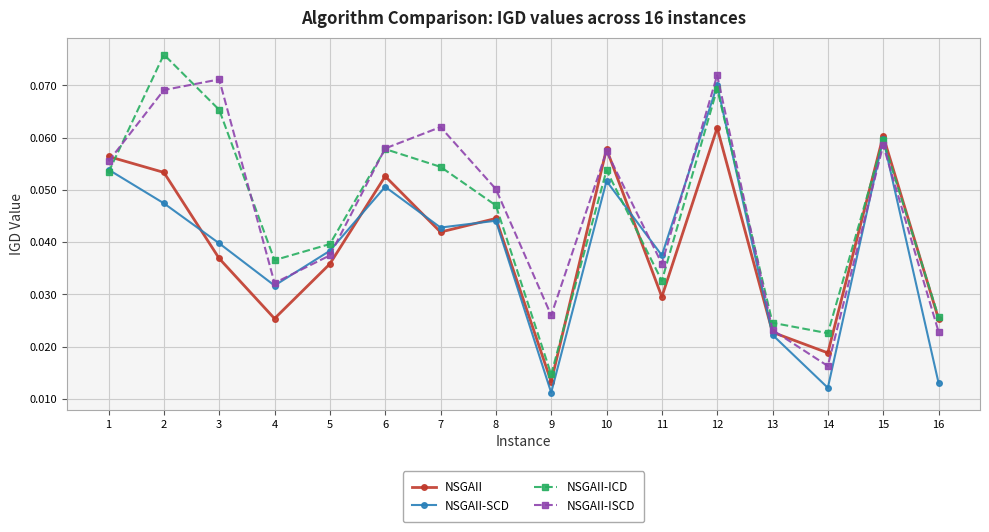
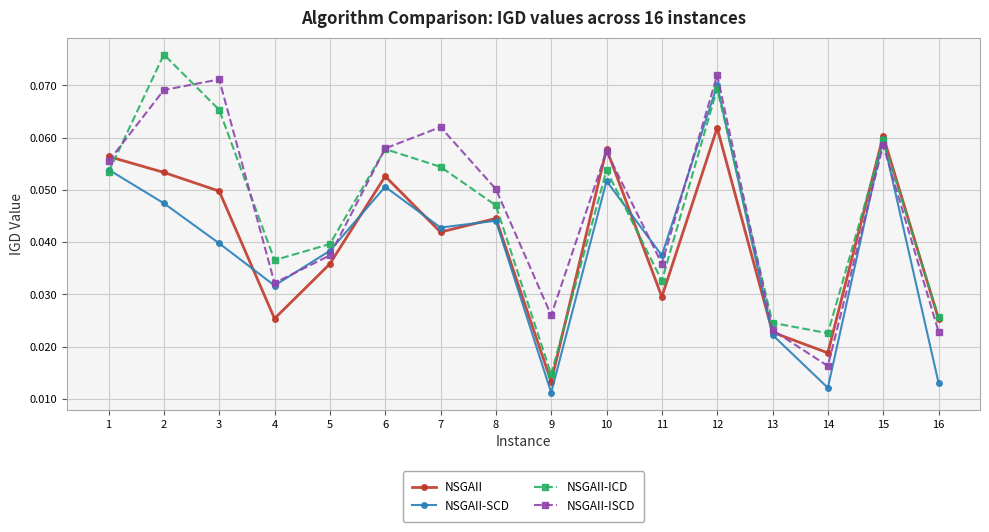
  {
    "NSGAII": {
      "1": 0.056,
      "2": 0.053,
-     "3": 0.037,
+     "3": 0.050,
      "4": 0.025,
      "5": 0.036,
      "6": 0.053,
      "7": 0.042,
      "9": 0.013,
      "11": 0.030,
      "12": 0.062,
      "14": 0.019,
      "15": 0.060
    },
    "NSGAII-SCD": {
      "1": 0.054,
      "2": 0.047,
      "3": 0.040,
      "5": 0.038,
      "6": 0.051,
      "7": 0.043,
      "9": 0.011,
      "10": 0.052,
      "11": 0.037,
      "12": 0.070,
      "13": 0.022,
      "14": 0.012,
      "16": 0.013
    },
    "NSGAII-ICD": {
      "1": 0.053,
      "2": 0.076,
      "3": 0.065,
      "4": 0.037,
      "5": 0.040,
      "7": 0.054,
      "8": 0.047,
      "9": 0.015,
      "10": 0.054,
      "11": 0.033,
      "12": 0.069,
      "13": 0.025,
      "14": 0.023
    },
    "NSGAII-ISCD": {
      "1": 0.055,
      "2": 0.069,
      "3": 0.071,
      "5": 0.037,
      "7": 0.062,
      "8": 0.050,
      "9": 0.026,
      "11": 0.036,
      "12": 0.072,
      "14": 0.016,
      "15": 0.059,
      "16": 0.023
    }
  }
